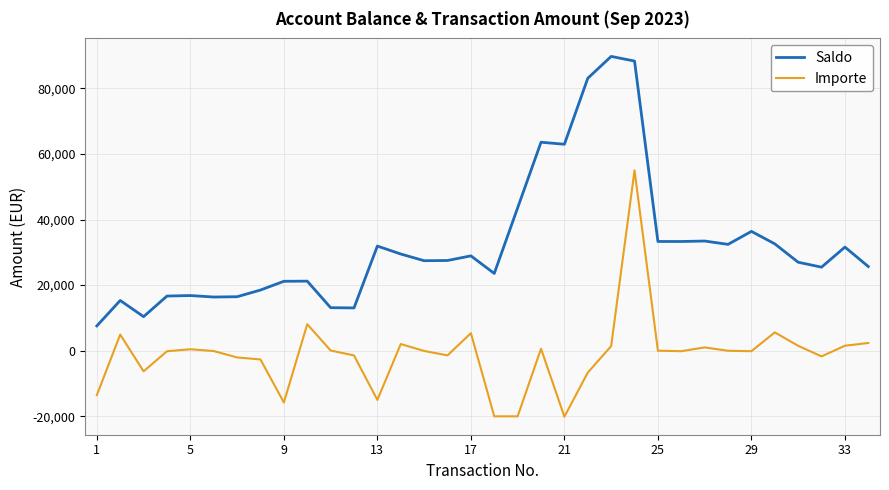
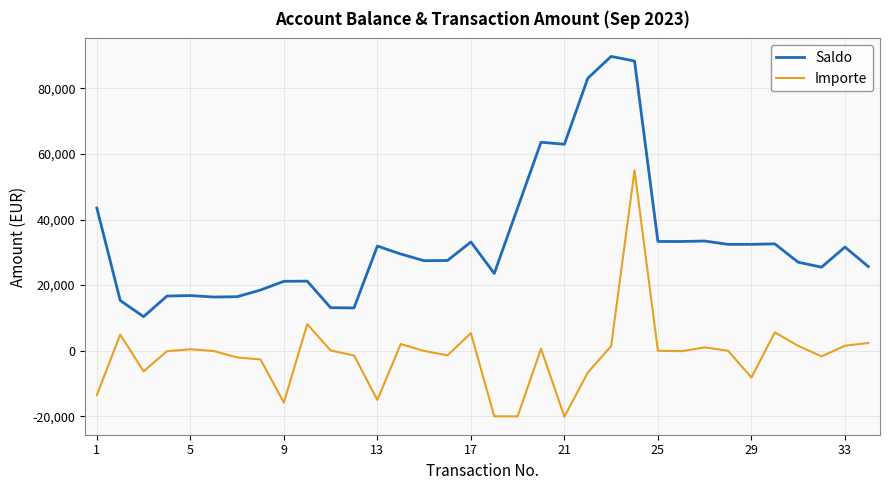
  {
    "Saldo": {
-     "1": "8,000",
+     "1": "44,000",
      "5": "17,000",
      "9": "21,000",
      "13": "32,000",
-     "17": "29,000",
+     "17": "33,000",
      "21": "63,000",
      "25": "33,000",
-     "29": "36,000",
+     "29": "32,000",
      "33": "32,000"
    },
    "Importe": {
      "1": "-14,000",
      "5": "0",
      "9": "-16,000",
      "13": "-15,000",
      "17": "5,000",
      "21": "-20,000",
      "25": "0",
-     "29": "0",
+     "29": "-8,000",
      "33": "2,000"
    }
  }
